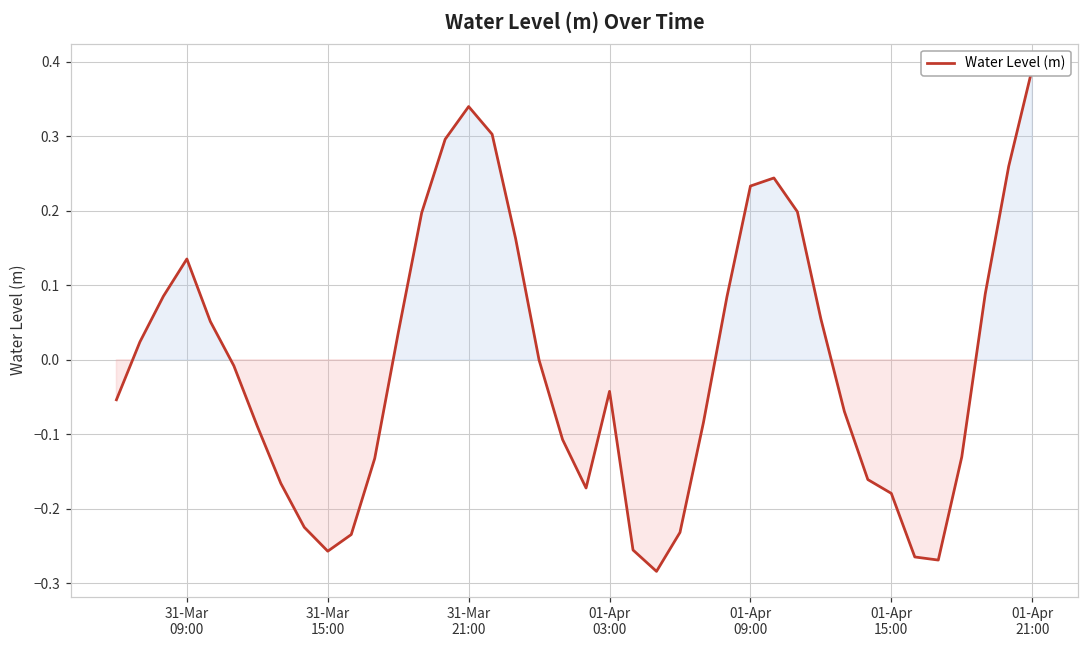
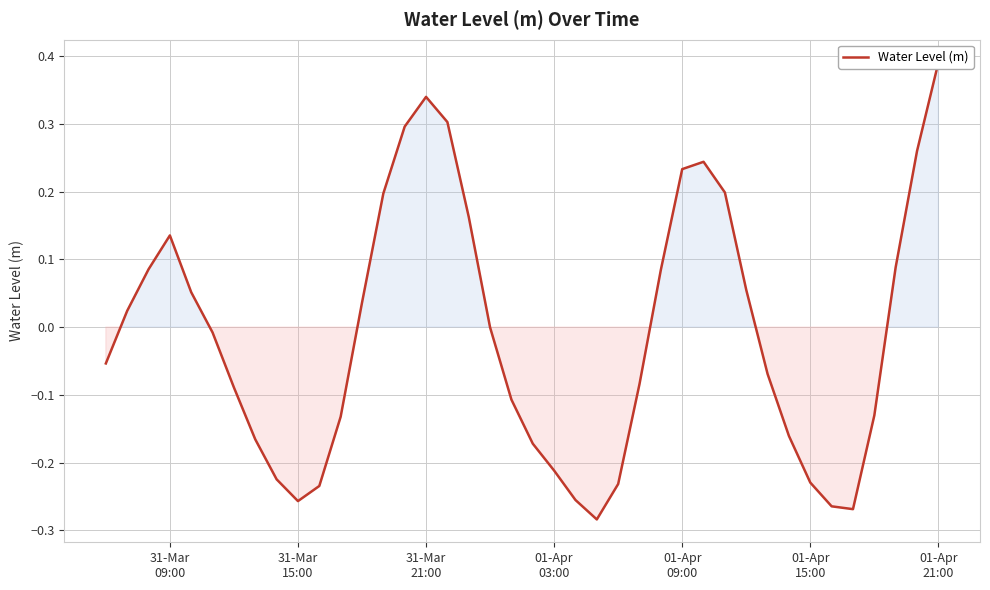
  {
    "31-Mar 09:00": 0.14,
    "31-Mar 15:00": -0.26,
    "31-Mar 21:00": 0.34,
-   "01-Apr 03:00": -0.04,
+   "01-Apr 03:00": -0.21,
    "01-Apr 09:00": 0.23,
-   "01-Apr 15:00": -0.18
+   "01-Apr 15:00": -0.23
  }
